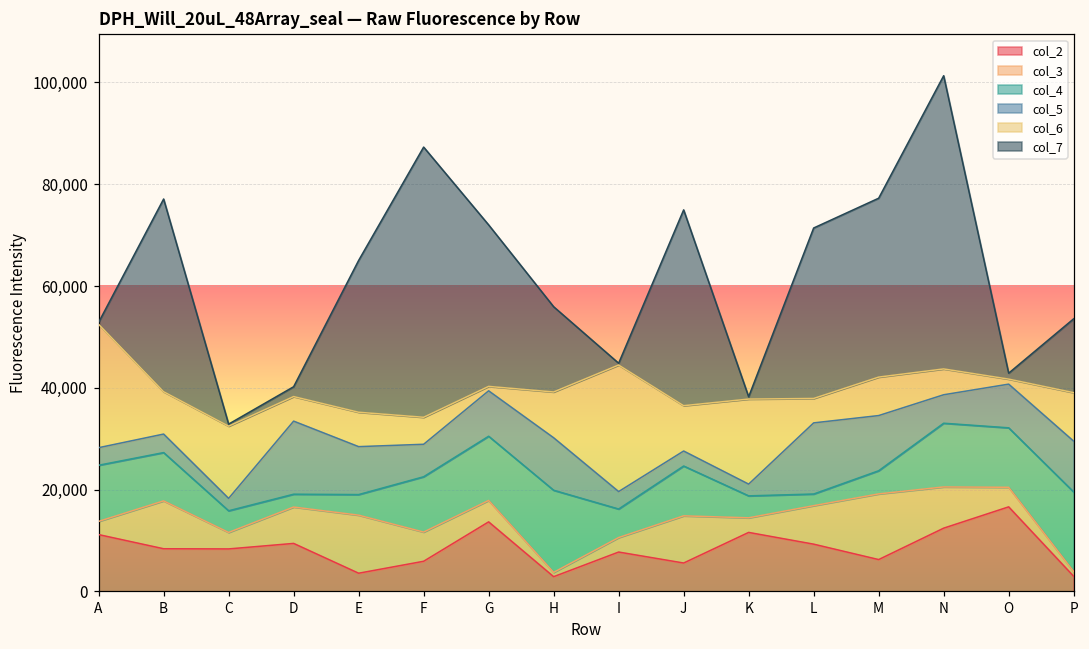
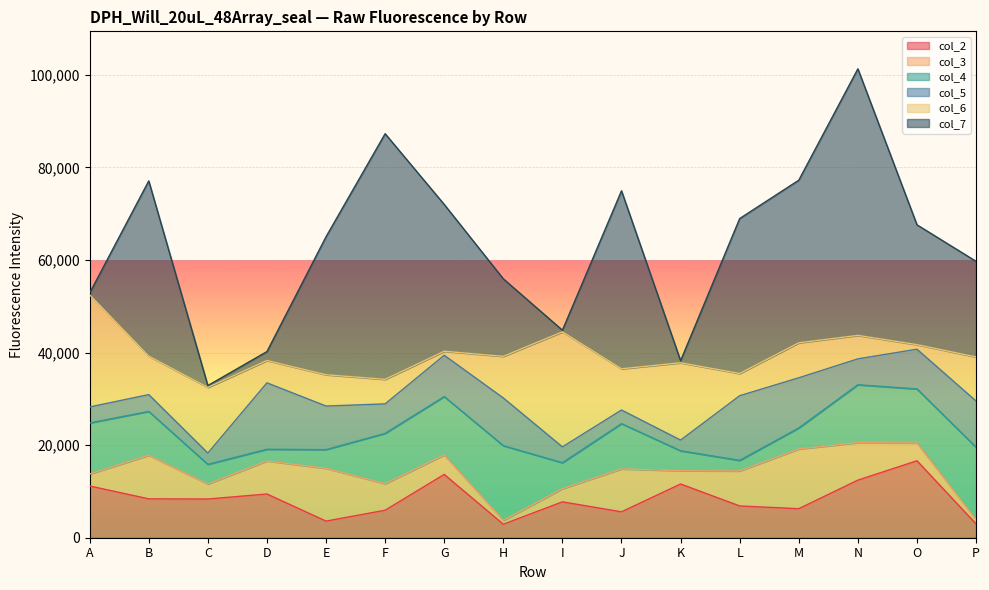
  {
    "col_2": {
      "A": "11,000",
      "B": "8,000",
      "C": "8,000",
      "D": "9,000",
      "E": "4,000",
      "F": "6,000",
      "G": "14,000",
      "H": "3,000",
      "I": "8,000",
      "J": "6,000",
      "K": "12,000",
-     "L": "9,000",
+     "L": "7,000",
      "M": "6,000",
      "N": "12,000",
      "O": "17,000",
      "P": "3,000"
    },
    "col_7": {
      "B": "38,000",
      "D": "2,000",
      "E": "30,000",
      "F": "53,000",
      "G": "32,000",
      "H": "17,000",
      "J": "38,000",
      "L": "33,000",
      "M": "35,000",
      "N": "58,000",
-     "O": "1,000",
-     "P": "15,000"
+     "O": "26,000",
+     "P": "21,000"
    }
  }
